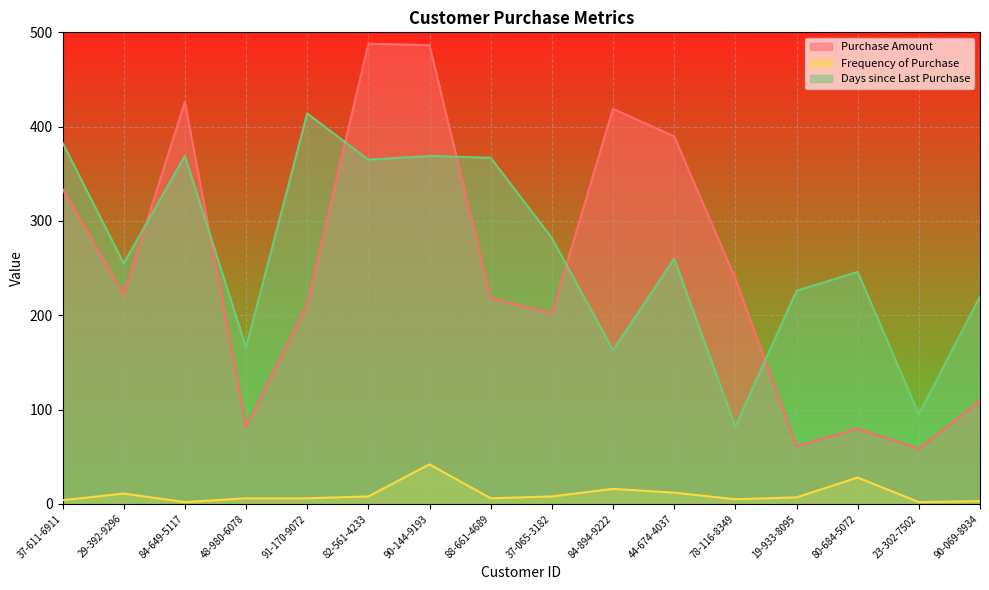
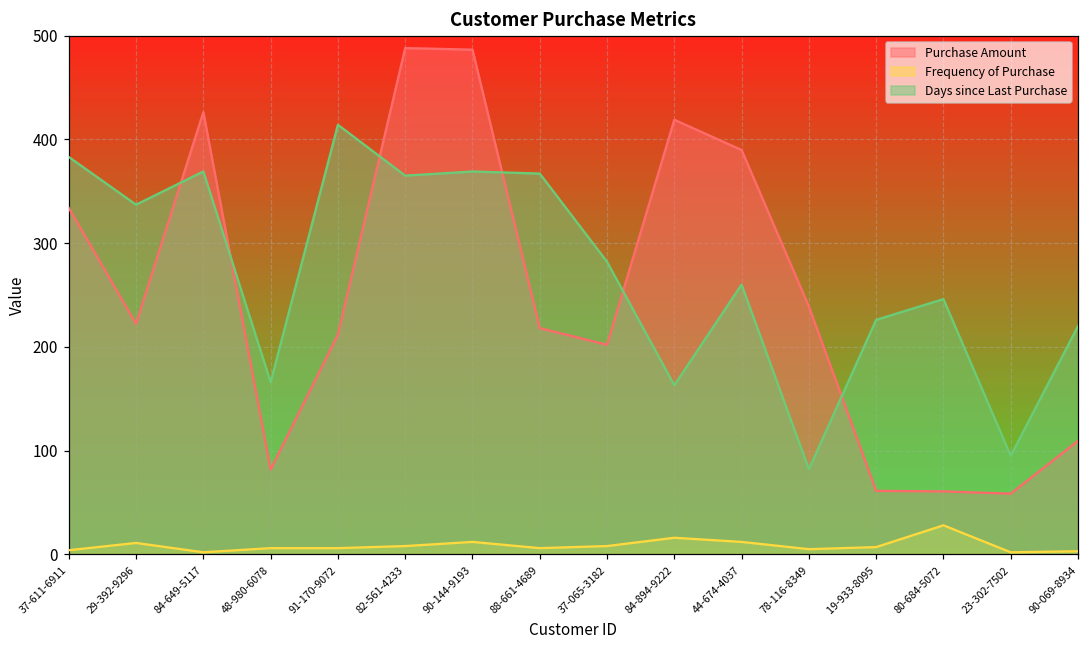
  {
    "Purchase Amount": {
      "37-611-6911": 330,
      "29-392-9296": 220,
      "84-649-5117": 430,
      "48-980-6078": 80,
      "91-170-9072": 210,
      "82-561-4233": 490,
      "90-144-9193": 490,
      "88-661-4689": 220,
      "37-065-3182": 200,
      "84-894-9222": 420,
      "44-674-4037": 390,
      "78-116-8349": 240,
      "19-933-8095": 60,
-     "80-684-5072": 80,
+     "80-684-5072": 60,
      "23-302-7502": 60,
      "90-069-8934": 110
    },
    "Frequency of Purchase": {
      "37-611-6911": 0,
      "29-392-9296": 10,
      "84-649-5117": 0,
      "48-980-6078": 10,
      "91-170-9072": 10,
      "82-561-4233": 10,
-     "90-144-9193": 40,
+     "90-144-9193": 10,
      "88-661-4689": 10,
      "37-065-3182": 10,
      "84-894-9222": 20,
      "44-674-4037": 10,
      "78-116-8349": 10,
      "19-933-8095": 10,
      "80-684-5072": 30,
      "23-302-7502": 0,
      "90-069-8934": 0
    },
    "Days since Last Purchase": {
      "37-611-6911": 380,
-     "29-392-9296": 260,
+     "29-392-9296": 340,
      "84-649-5117": 370,
      "48-980-6078": 170,
      "91-170-9072": 410,
      "82-561-4233": 370,
      "90-144-9193": 370,
      "88-661-4689": 370,
      "37-065-3182": 280,
      "84-894-9222": 160,
      "44-674-4037": 260,
      "78-116-8349": 80,
      "19-933-8095": 230,
      "80-684-5072": 250,
      "23-302-7502": 100,
      "90-069-8934": 220
    }
  }
